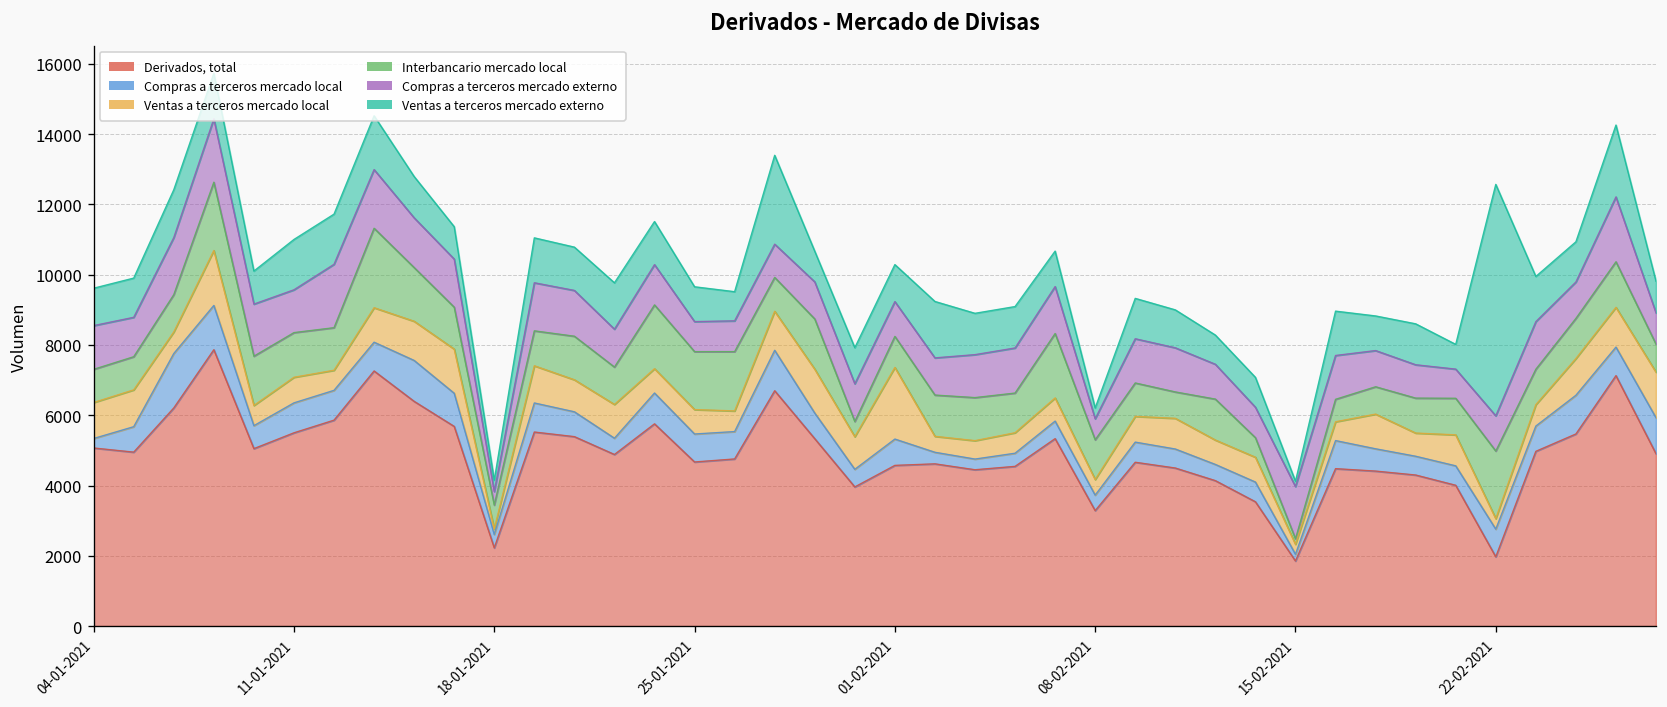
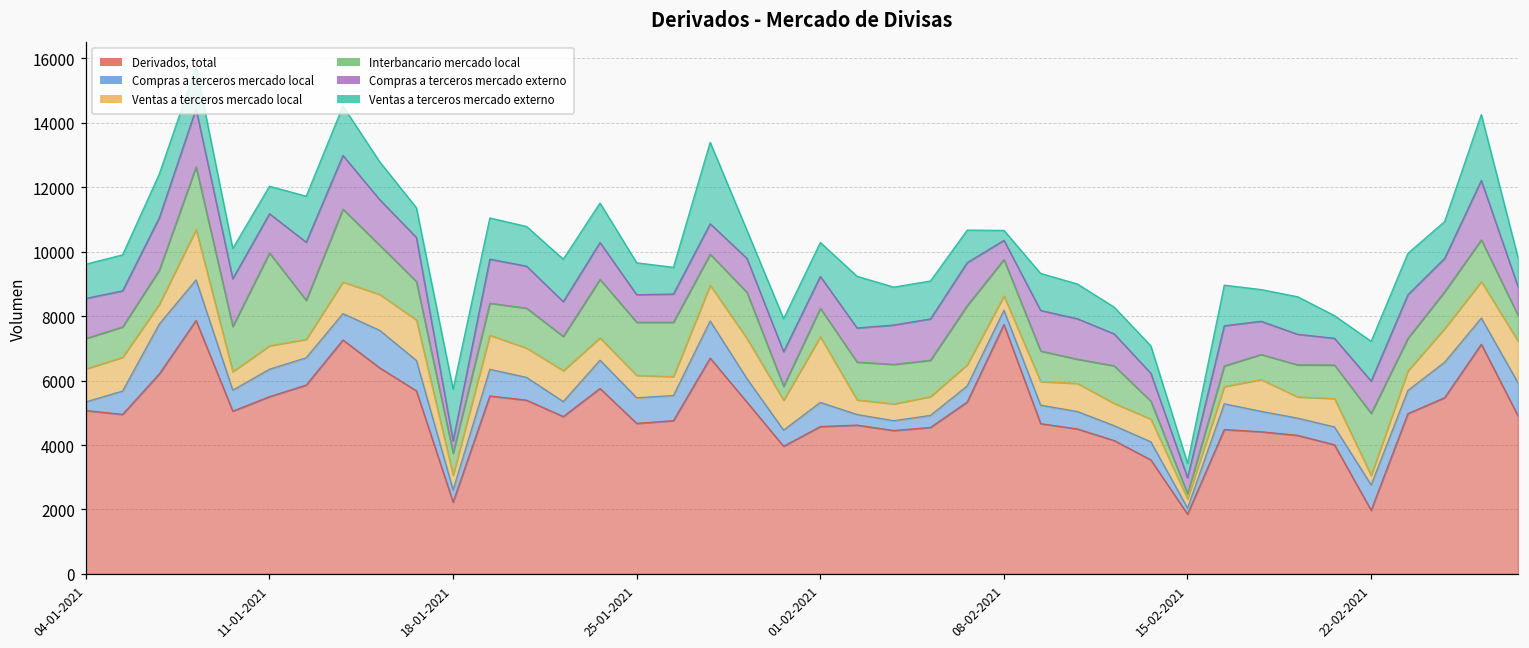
  {
    "Derivados, total": {
      "04-01-2021": 5100,
      "11-01-2021": 5500,
      "18-01-2021": 2200,
      "25-01-2021": 4700,
      "01-02-2021": 4600,
-     "08-02-2021": 3300,
+     "08-02-2021": 7700,
      "15-02-2021": 1900,
      "22-02-2021": 2000
    },
    "Compras a terceros mercado local": {
      "04-01-2021": 300,
      "11-01-2021": 900,
      "18-01-2021": 400,
      "25-01-2021": 800,
      "01-02-2021": 700,
      "08-02-2021": 400,
      "15-02-2021": 200,
      "22-02-2021": 800
    },
    "Ventas a terceros mercado local": {
      "04-01-2021": 1000,
      "11-01-2021": 700,
-     "18-01-2021": 200,
+     "18-01-2021": 500,
      "25-01-2021": 700,
      "01-02-2021": 2000,
      "08-02-2021": 400,
      "15-02-2021": 300,
      "22-02-2021": 300
    },
    "Interbancario mercado local": {
      "04-01-2021": 900,
-     "11-01-2021": 1300,
+     "11-01-2021": 2900,
      "18-01-2021": 700,
      "25-01-2021": 1600,
      "01-02-2021": 900,
      "08-02-2021": 1100,
      "15-02-2021": 200,
      "22-02-2021": 1900
    },
    "Compras a terceros mercado externo": {
      "04-01-2021": 1200,
      "11-01-2021": 1200,
      "18-01-2021": 400,
      "25-01-2021": 900,
      "01-02-2021": 1000,
      "08-02-2021": 600,
-     "15-02-2021": 1500,
+     "15-02-2021": 500,
      "22-02-2021": 1000
    },
    "Ventas a terceros mercado externo": {
      "04-01-2021": 1100,
-     "11-01-2021": 1400,
-     "18-01-2021": 300,
+     "11-01-2021": 900,
+     "18-01-2021": 1600,
      "25-01-2021": 1000,
      "01-02-2021": 1100,
      "08-02-2021": 300,
-     "15-02-2021": 200,
-     "22-02-2021": 6600
+     "15-02-2021": 500,
+     "22-02-2021": 1200
    }
  }
